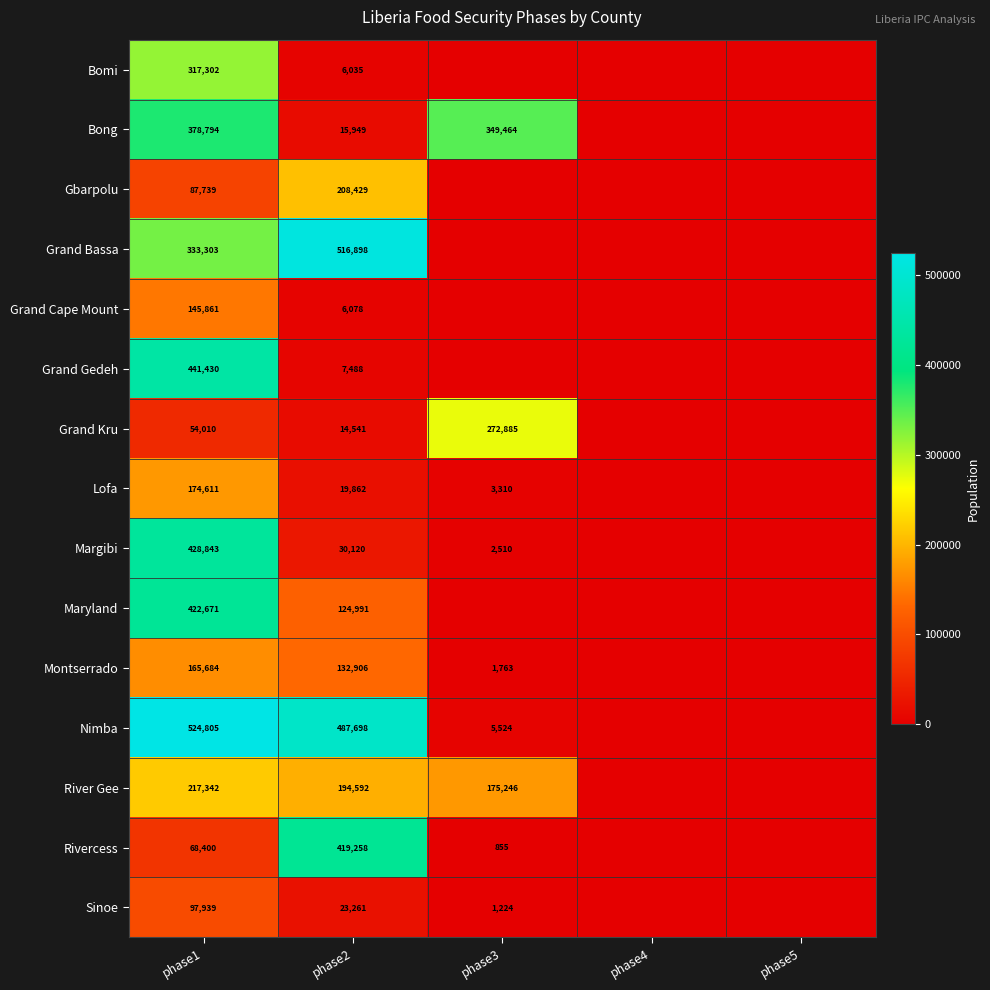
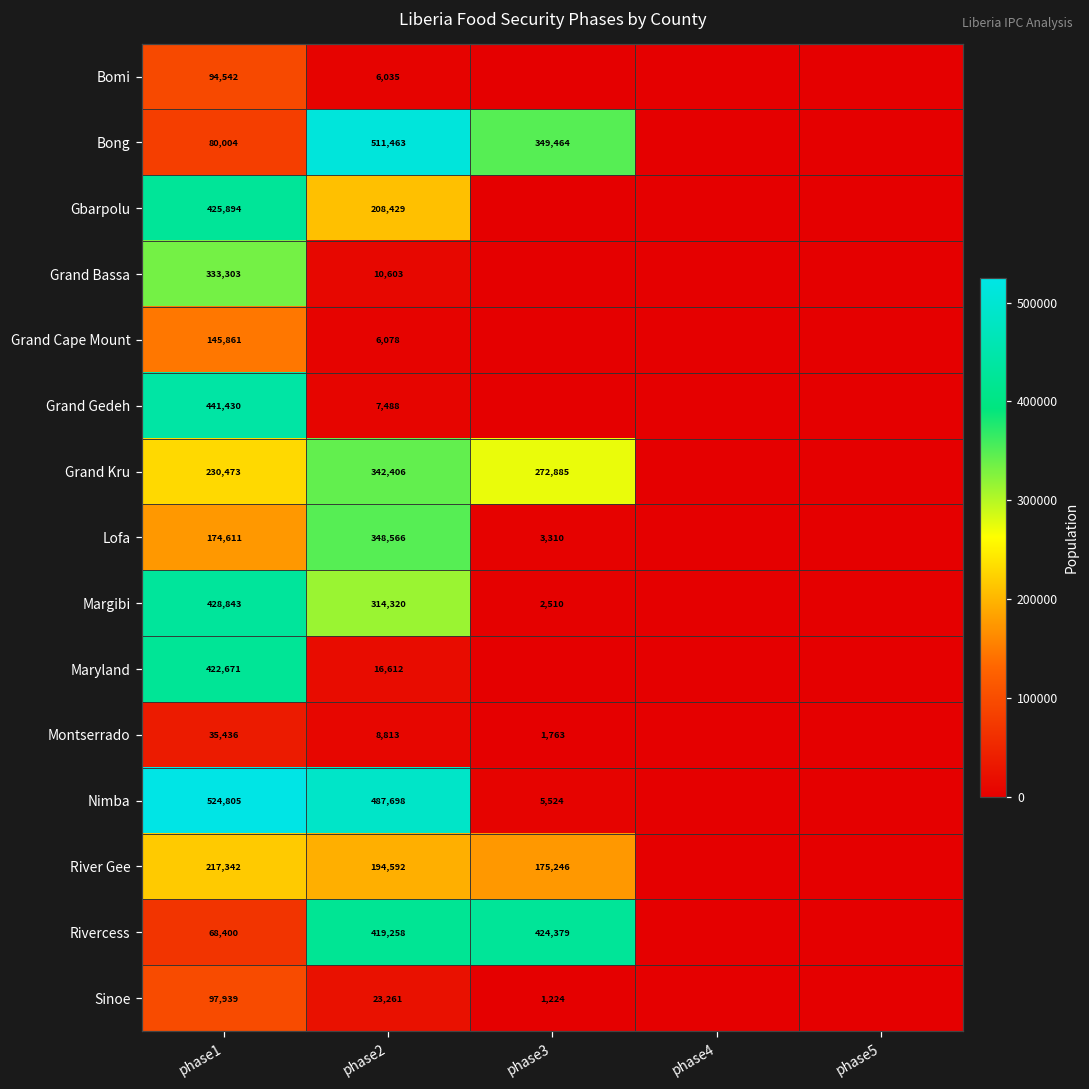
  {
    "Bomi": {
-     "phase1": "317,302",
+     "phase1": "94,542",
      "phase2": "6,035"
    },
    "Bong": {
-     "phase1": "378,794",
-     "phase2": "15,949",
+     "phase1": "80,004",
+     "phase2": "511,463",
      "phase3": "349,464"
    },
    "Gbarpolu": {
-     "phase1": "87,739",
+     "phase1": "425,894",
      "phase2": "208,429"
    },
    "Grand Bassa": {
      "phase1": "333,303",
-     "phase2": "516,898"
+     "phase2": "10,603"
    },
    "Grand Cape Mount": {
      "phase1": "145,861",
      "phase2": "6,078"
    },
    "Grand Gedeh": {
      "phase1": "441,430",
      "phase2": "7,488"
    },
    "Grand Kru": {
-     "phase1": "54,010",
-     "phase2": "14,541",
+     "phase1": "230,473",
+     "phase2": "342,406",
      "phase3": "272,885"
    },
    "Lofa": {
      "phase1": "174,611",
-     "phase2": "19,862",
+     "phase2": "348,566",
      "phase3": "3,310"
    },
    "Margibi": {
      "phase1": "428,843",
-     "phase2": "30,120",
+     "phase2": "314,320",
      "phase3": "2,510"
    },
    "Maryland": {
      "phase1": "422,671",
-     "phase2": "124,991"
+     "phase2": "16,612"
    },
    "Montserrado": {
-     "phase1": "165,684",
-     "phase2": "132,906",
+     "phase1": "35,436",
+     "phase2": "8,813",
      "phase3": "1,763"
    },
    "Nimba": {
      "phase1": "524,805",
      "phase2": "487,698",
      "phase3": "5,524"
    },
    "River Gee": {
      "phase1": "217,342",
      "phase2": "194,592",
      "phase3": "175,246"
    },
    "Rivercess": {
      "phase1": "68,400",
      "phase2": "419,258",
-     "phase3": "855"
+     "phase3": "424,379"
    },
    "Sinoe": {
      "phase1": "97,939",
      "phase2": "23,261",
      "phase3": "1,224"
    }
  }
